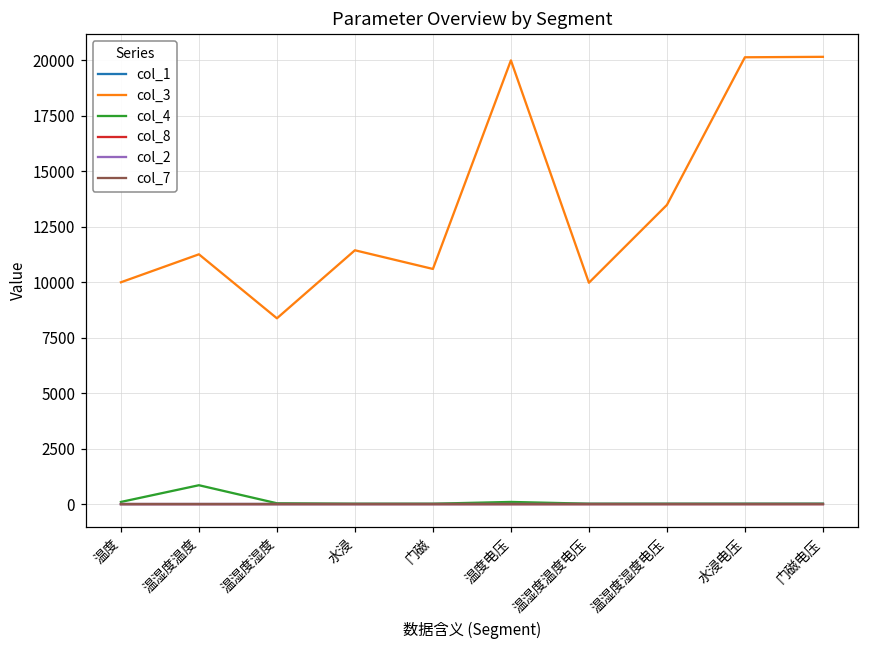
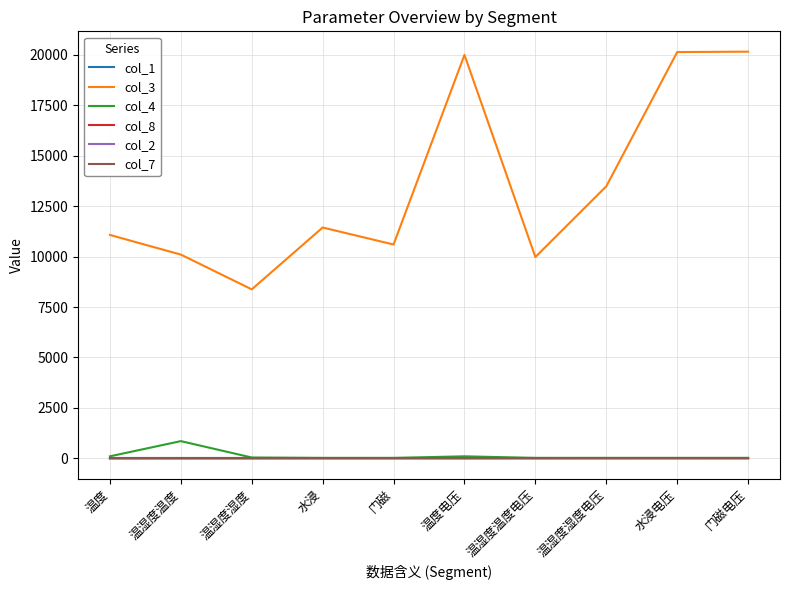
  {
    "col_7": {
      "温湿度温度": 0
    },
    "col_3": {
-     "温度": 10000,
-     "温湿度温度": 11300,
+     "温度": 11100,
+     "温湿度温度": 10100,
      "温湿度湿度": 8400,
      "水浸": 11400,
      "门磁": 10600,
      "温度电压": 20000,
      "温湿度温度电压": 10000,
      "温湿度湿度电压": 13500,
      "水浸电压": 20100,
      "门磁电压": 20200
    },
    "col_4": {
      "温湿度温度": 900
    }
  }
